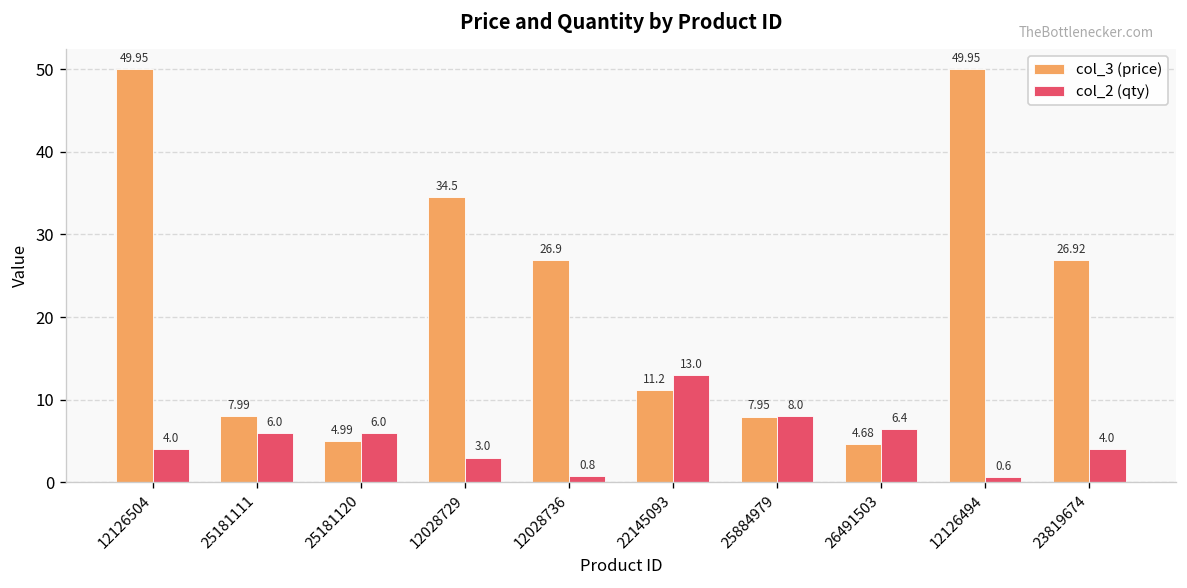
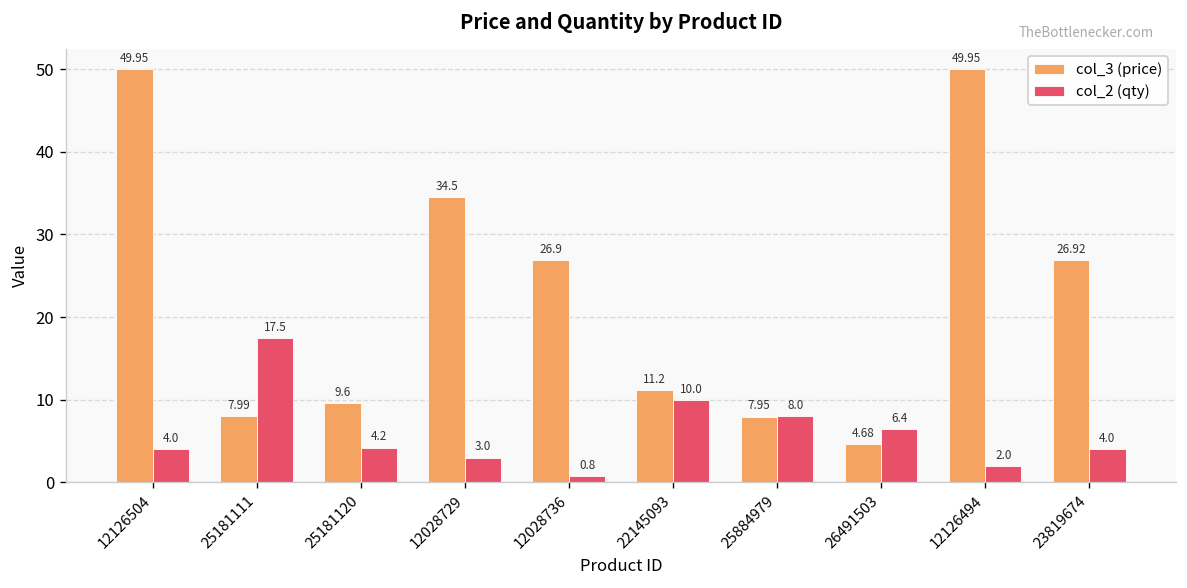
  {
    "col_3 (price)": {
      "12126504": 49.95,
      "25181111": 7.99,
-     "25181120": 4.99,
+     "25181120": 9.6,
      "12028729": 34.5,
      "12028736": 26.9,
      "22145093": 11.2,
      "25884979": 7.95,
      "26491503": 4.68,
      "12126494": 49.95,
      "23819674": 26.92
    },
    "col_2 (qty)": {
      "12126504": 4.0,
-     "25181111": 6.0,
-     "25181120": 6.0,
+     "25181111": 17.5,
+     "25181120": 4.2,
      "12028729": 3.0,
      "12028736": 0.8,
-     "22145093": 13.0,
+     "22145093": 10.0,
      "25884979": 8.0,
      "26491503": 6.4,
-     "12126494": 0.6,
+     "12126494": 2.0,
      "23819674": 4.0
    }
  }
